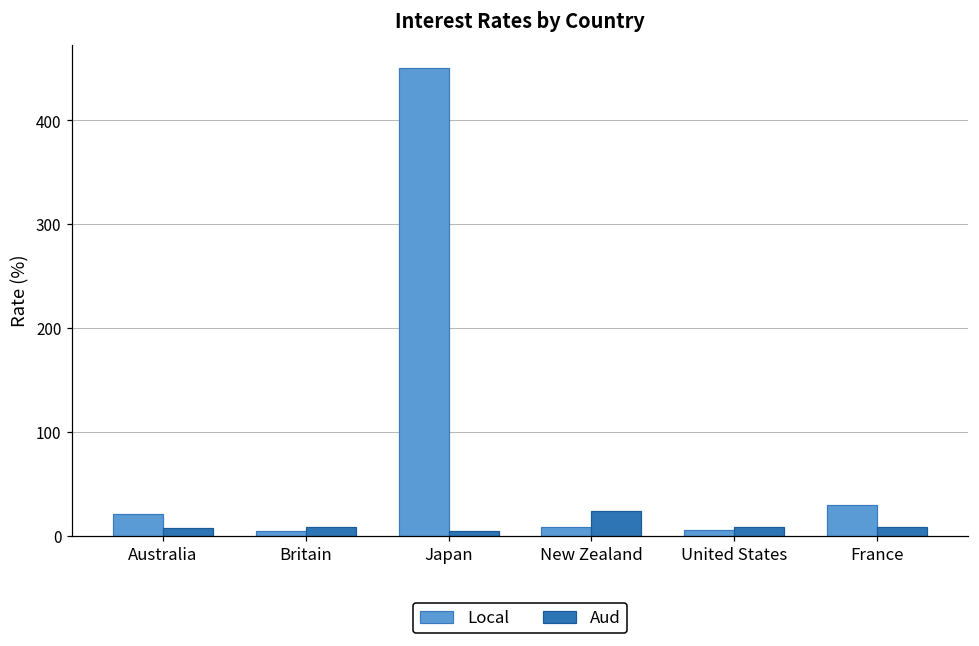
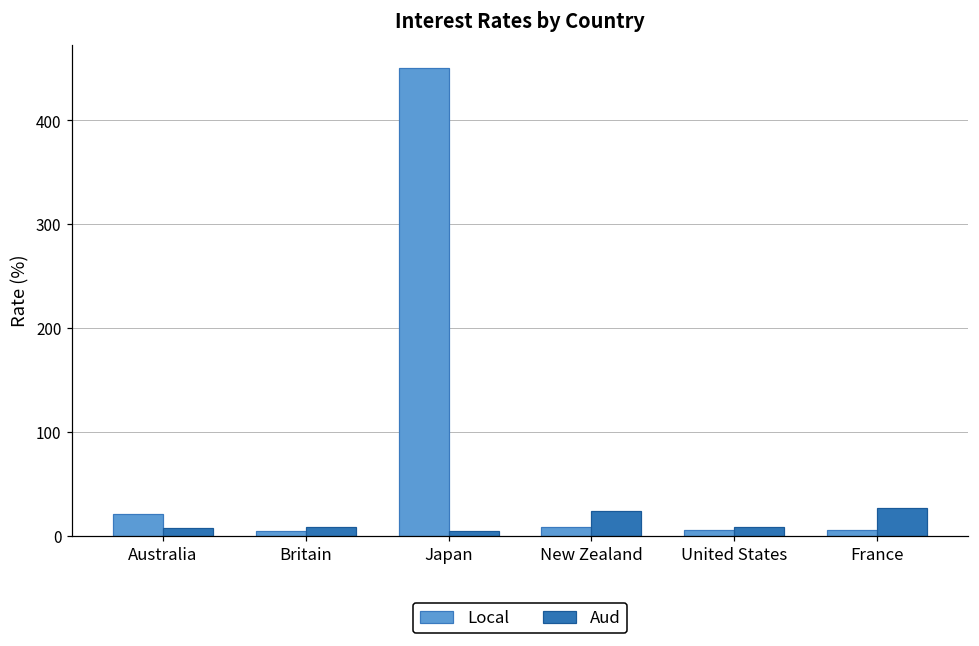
  {
    "Local": {
      "Australia": 20,
      "Britain": 0,
      "Japan": 450,
      "New Zealand": 10,
      "United States": 10,
-     "France": 30
+     "France": 10
    },
    "Aud": {
      "Australia": 10,
      "Britain": 10,
      "Japan": 0,
      "New Zealand": 20,
      "United States": 10,
-     "France": 10
+     "France": 30
    }
  }
